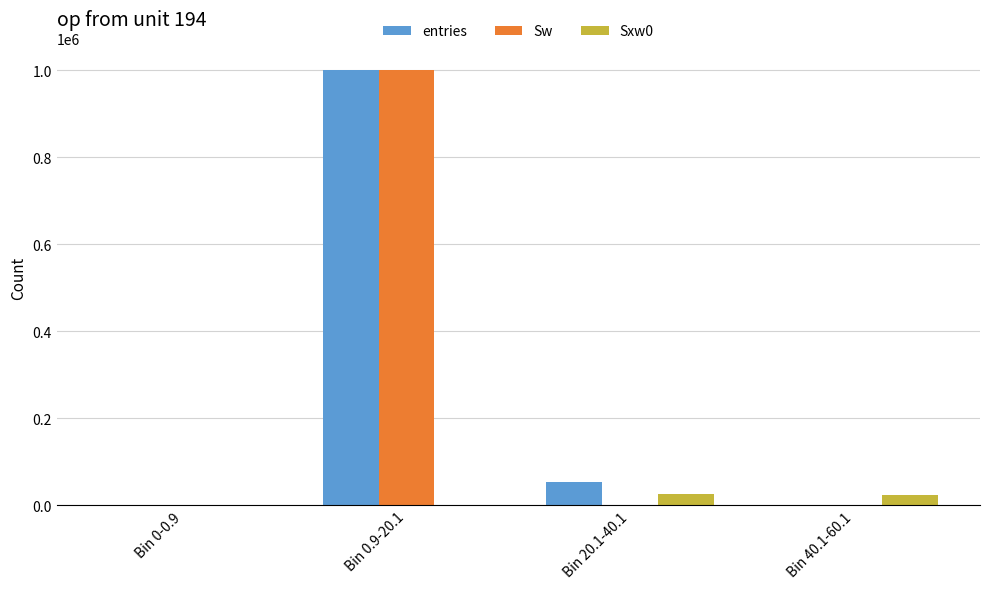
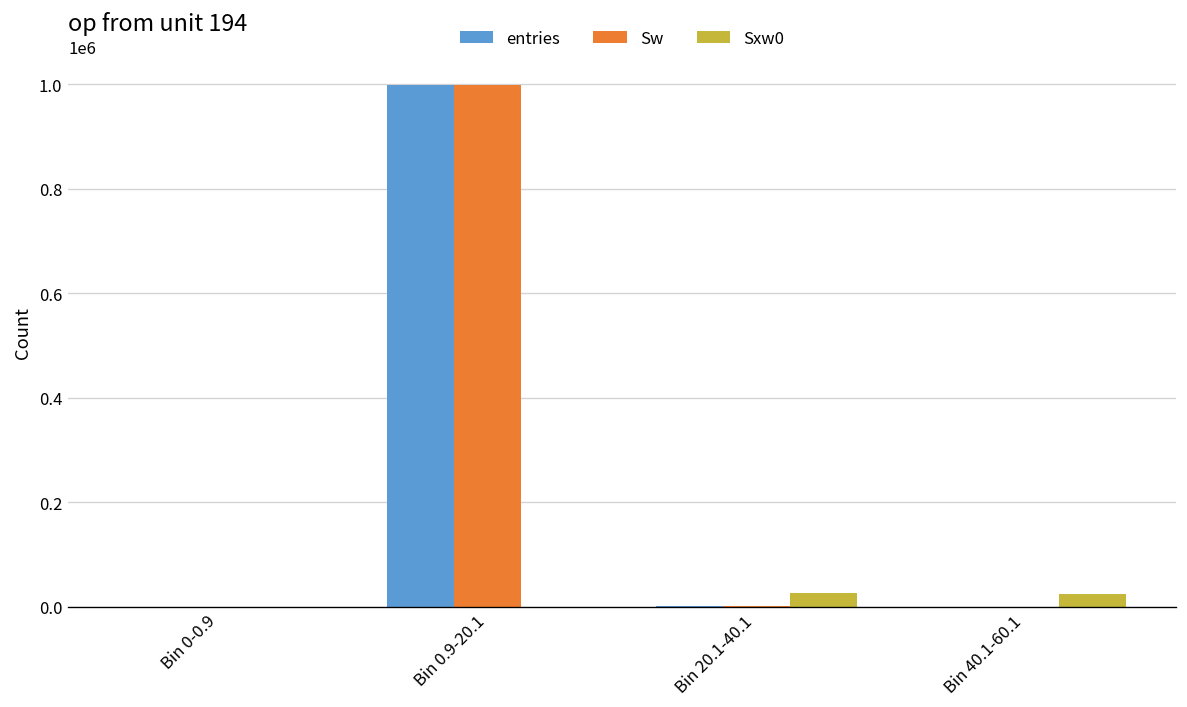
  {
    "entries": {
      "Bin 0-0.9": 0,
      "Bin 0.9-20.1": 1000000,
-     "Bin 20.1-40.1": 50000
+     "Bin 20.1-40.1": 0
    },
    "Sw": {
      "Bin 0-0.9": 0,
      "Bin 0.9-20.1": 1000000
    },
    "Sxw0": {
      "Bin 0-0.9": 0,
      "Bin 0.9-20.1": 0,
      "Bin 20.1-40.1": 30000,
      "Bin 40.1-60.1": 20000
    }
  }
